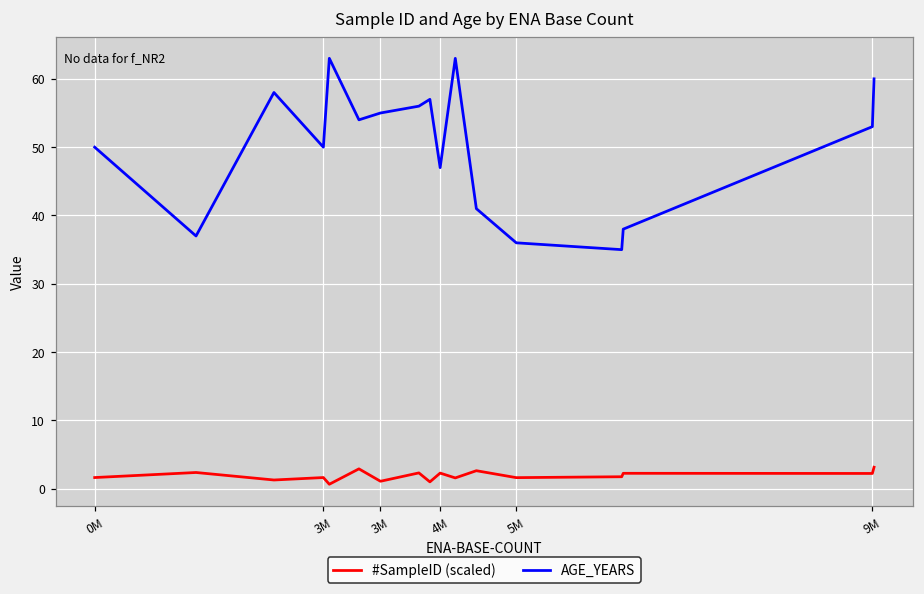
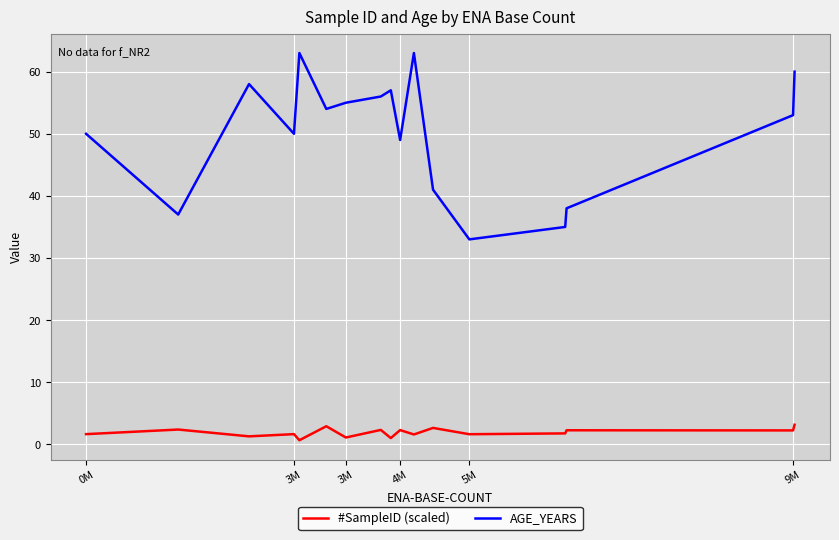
  {
    "#SampleID (scaled)": {
      "0M": 2,
      "4M": 2,
      "5M": 2,
      "9M": 2
    },
    "AGE_YEARS": {
      "0M": 50,
-     "4M": 47,
-     "5M": 36,
+     "4M": 49,
+     "5M": 33,
      "9M": 53
    }
  }
